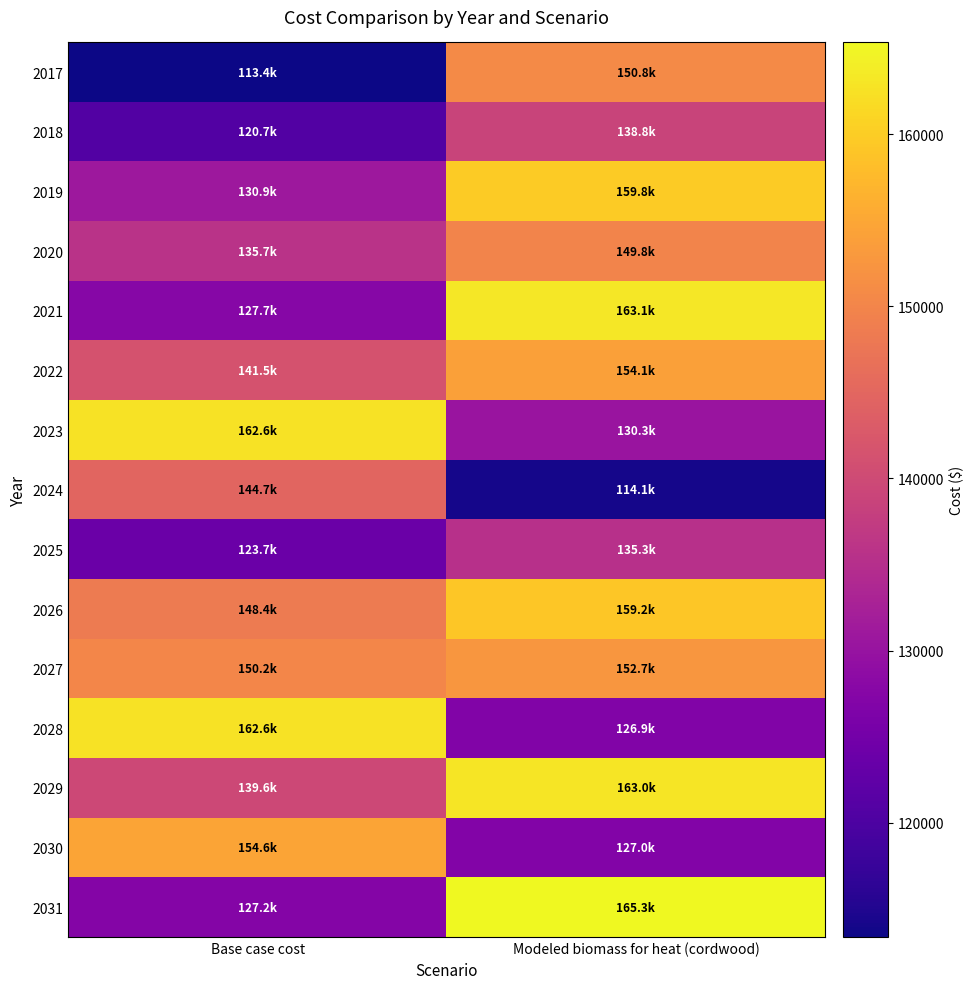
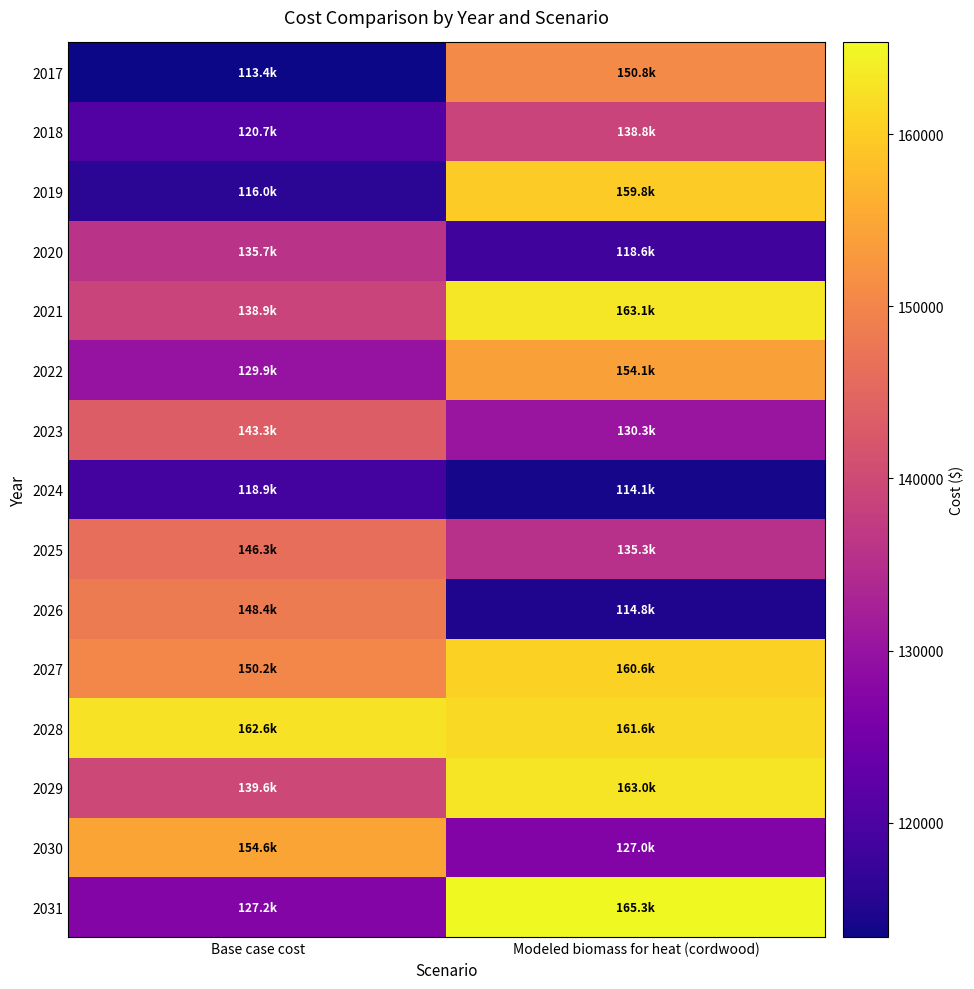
  {
    "2017": {
      "Base case cost": "113.4k",
      "Modeled biomass for heat (cordwood)": "150.8k"
    },
    "2018": {
      "Base case cost": "120.7k",
      "Modeled biomass for heat (cordwood)": "138.8k"
    },
    "2019": {
-     "Base case cost": "130.9k",
+     "Base case cost": "116.0k",
      "Modeled biomass for heat (cordwood)": "159.8k"
    },
    "2020": {
      "Base case cost": "135.7k",
-     "Modeled biomass for heat (cordwood)": "149.8k"
+     "Modeled biomass for heat (cordwood)": "118.6k"
    },
    "2021": {
-     "Base case cost": "127.7k",
+     "Base case cost": "138.9k",
      "Modeled biomass for heat (cordwood)": "163.1k"
    },
    "2022": {
-     "Base case cost": "141.5k",
+     "Base case cost": "129.9k",
      "Modeled biomass for heat (cordwood)": "154.1k"
    },
    "2023": {
-     "Base case cost": "162.6k",
+     "Base case cost": "143.3k",
      "Modeled biomass for heat (cordwood)": "130.3k"
    },
    "2024": {
-     "Base case cost": "144.7k",
+     "Base case cost": "118.9k",
      "Modeled biomass for heat (cordwood)": "114.1k"
    },
    "2025": {
-     "Base case cost": "123.7k",
+     "Base case cost": "146.3k",
      "Modeled biomass for heat (cordwood)": "135.3k"
    },
    "2026": {
      "Base case cost": "148.4k",
-     "Modeled biomass for heat (cordwood)": "159.2k"
+     "Modeled biomass for heat (cordwood)": "114.8k"
    },
    "2027": {
      "Base case cost": "150.2k",
-     "Modeled biomass for heat (cordwood)": "152.7k"
+     "Modeled biomass for heat (cordwood)": "160.6k"
    },
    "2028": {
      "Base case cost": "162.6k",
-     "Modeled biomass for heat (cordwood)": "126.9k"
+     "Modeled biomass for heat (cordwood)": "161.6k"
    },
    "2029": {
      "Base case cost": "139.6k",
      "Modeled biomass for heat (cordwood)": "163.0k"
    },
    "2030": {
      "Base case cost": "154.6k",
      "Modeled biomass for heat (cordwood)": "127.0k"
    },
    "2031": {
      "Base case cost": "127.2k",
      "Modeled biomass for heat (cordwood)": "165.3k"
    }
  }
